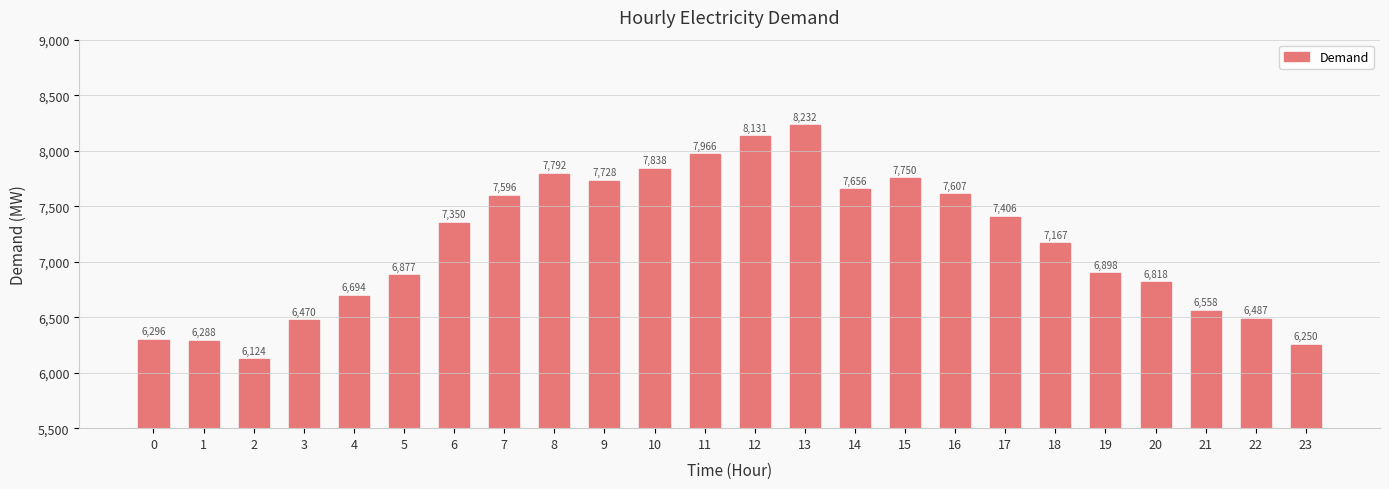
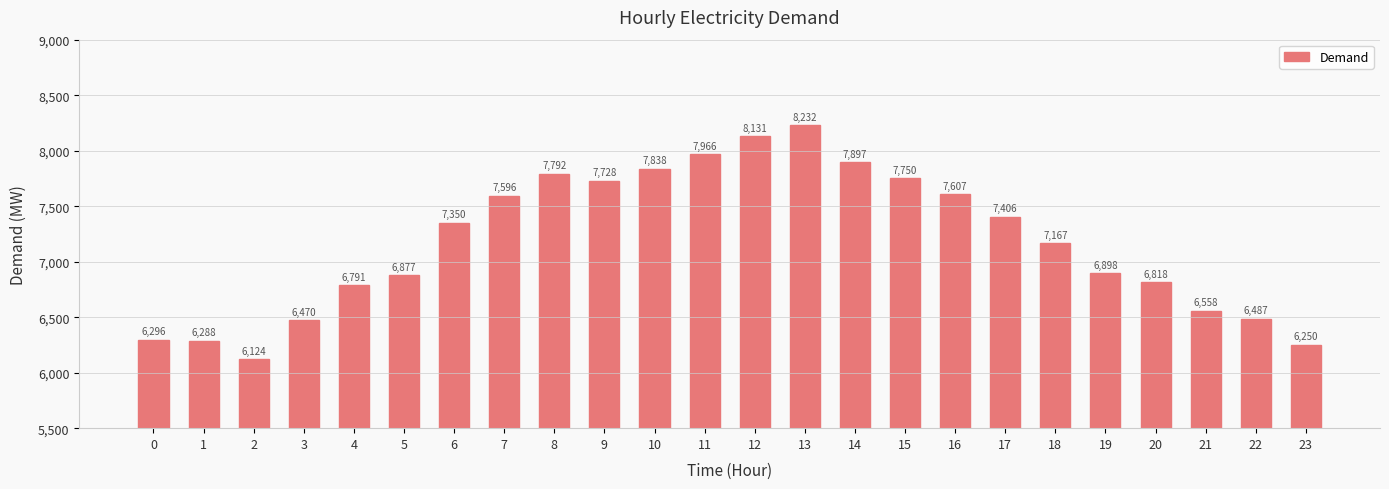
  {
    "0": "6,296",
    "1": "6,288",
    "2": "6,124",
    "3": "6,470",
-   "4": "6,694",
+   "4": "6,791",
    "5": "6,877",
    "7": "7,596",
    "8": "7,792",
    "10": "7,838",
    "11": "7,966",
    "12": "8,131",
    "13": "8,232",
-   "14": "7,656",
+   "14": "7,897",
    "15": "7,750",
    "16": "7,607",
    "17": "7,406",
    "18": "7,167",
    "19": "6,898",
    "20": "6,818",
    "21": "6,558"
  }
